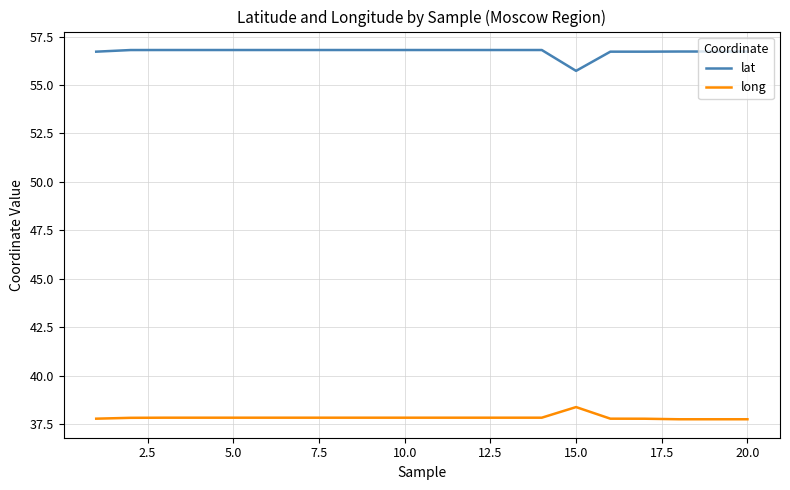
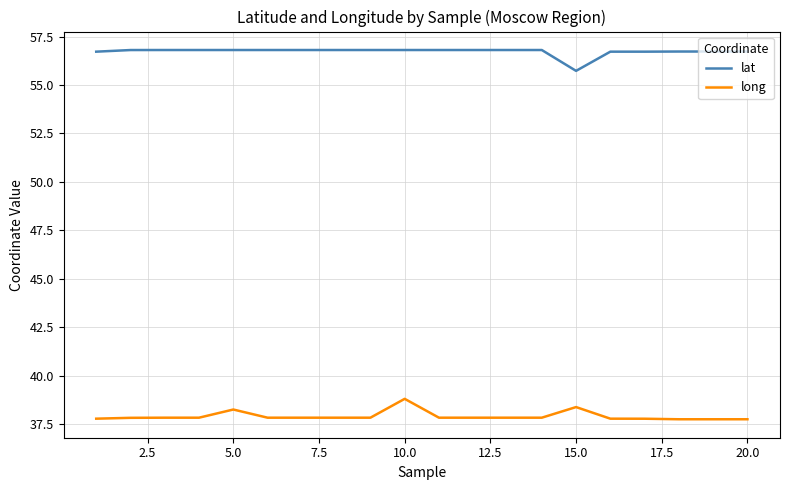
  {
    "lat": {
      "5.0": 56.8,
      "10.0": 56.8,
      "15.0": 55.7
    },
    "long": {
-     "5.0": 37.8,
-     "10.0": 37.8,
+     "5.0": 38.2,
+     "10.0": 38.8,
      "15.0": 38.4,
      "20.0": 37.7
    }
  }
